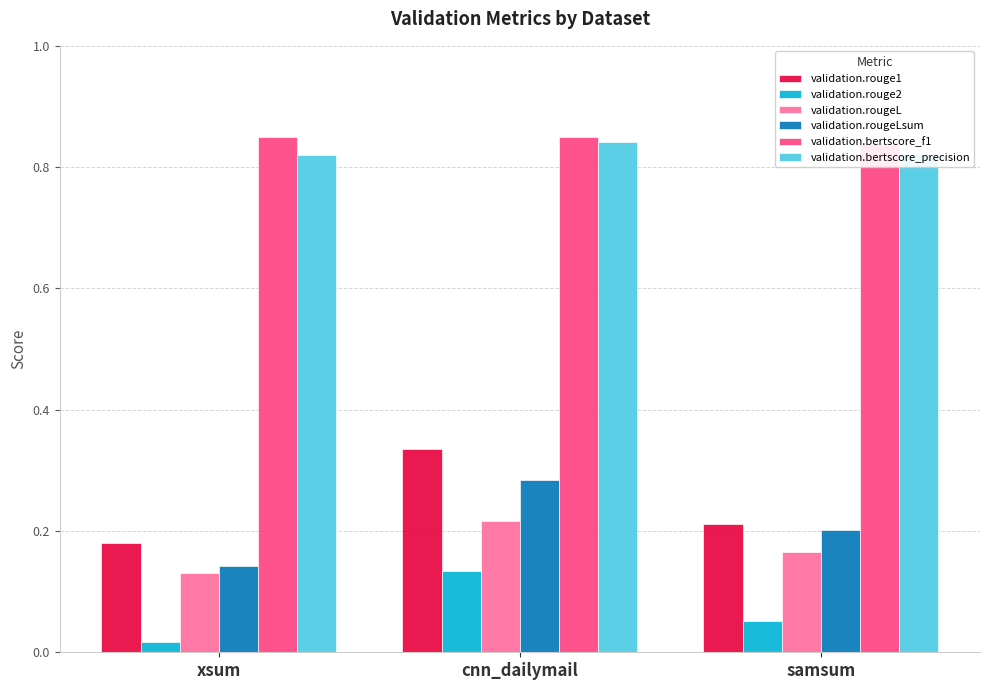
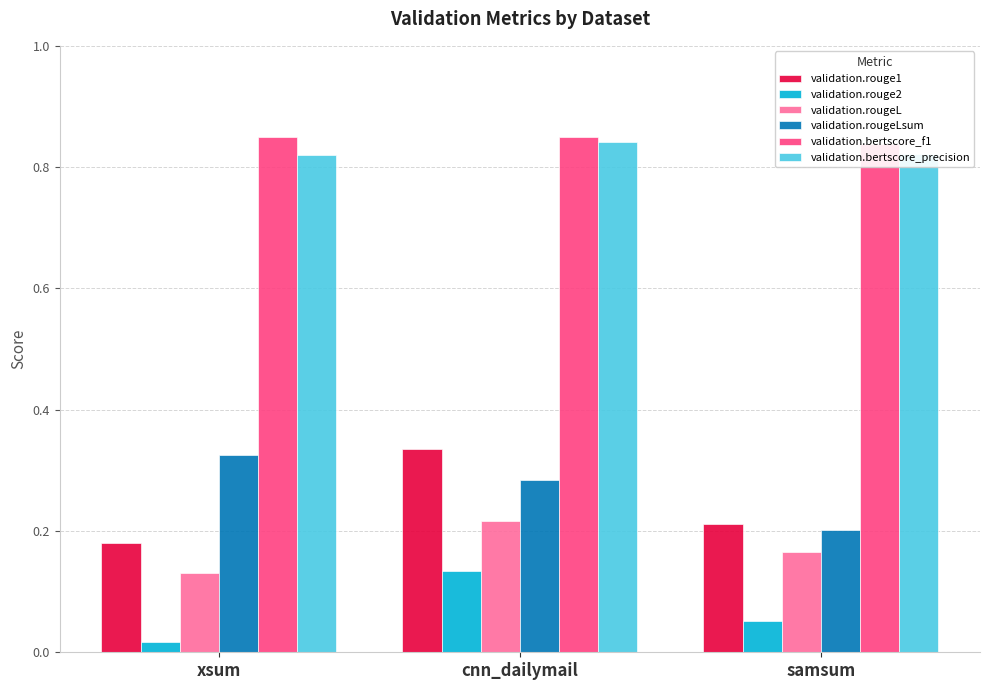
  {
    "validation.rouge1": {
      "xsum": 0.18,
      "cnn_dailymail": 0.34,
      "samsum": 0.21
    },
    "validation.rouge2": {
      "xsum": 0.02,
      "cnn_dailymail": 0.13,
      "samsum": 0.05
    },
    "validation.rougeLsum": {
-     "xsum": 0.14,
+     "xsum": 0.33,
      "cnn_dailymail": 0.28,
      "samsum": 0.20
    },
    "validation.bertscore_precision": {
      "xsum": 0.82,
      "cnn_dailymail": 0.84
    }
  }
